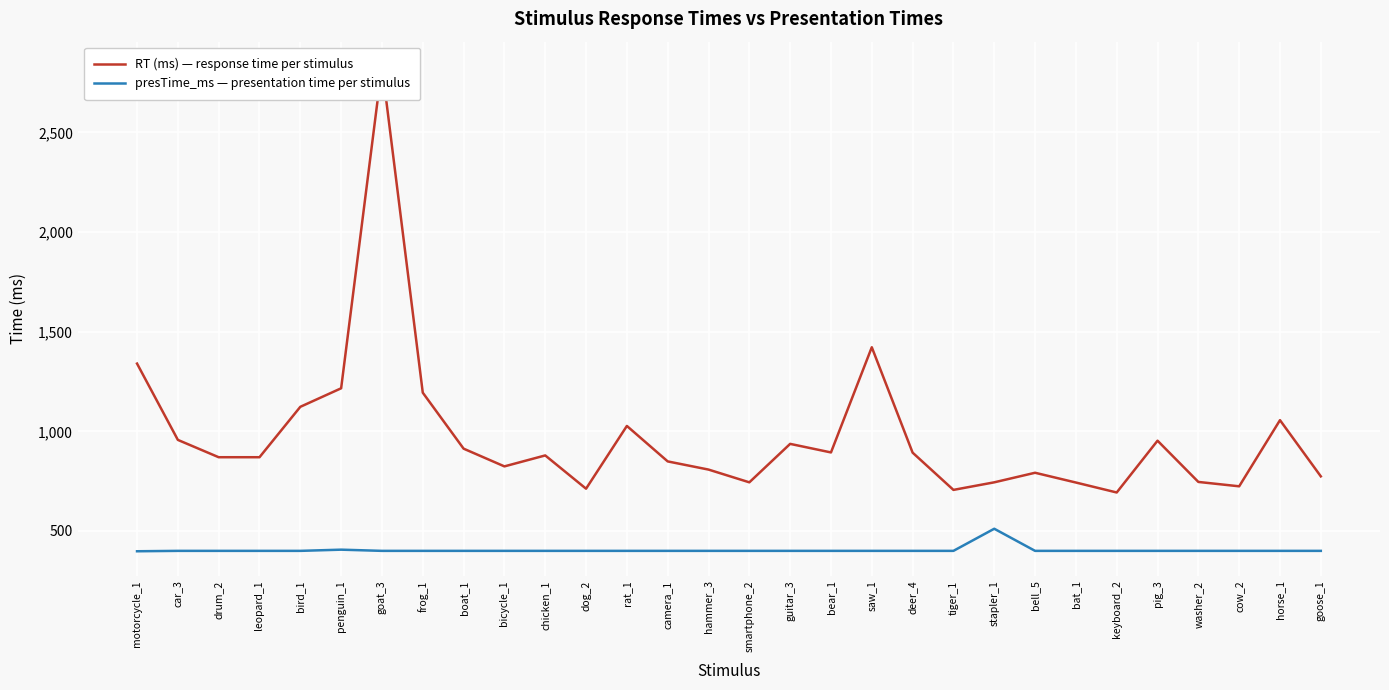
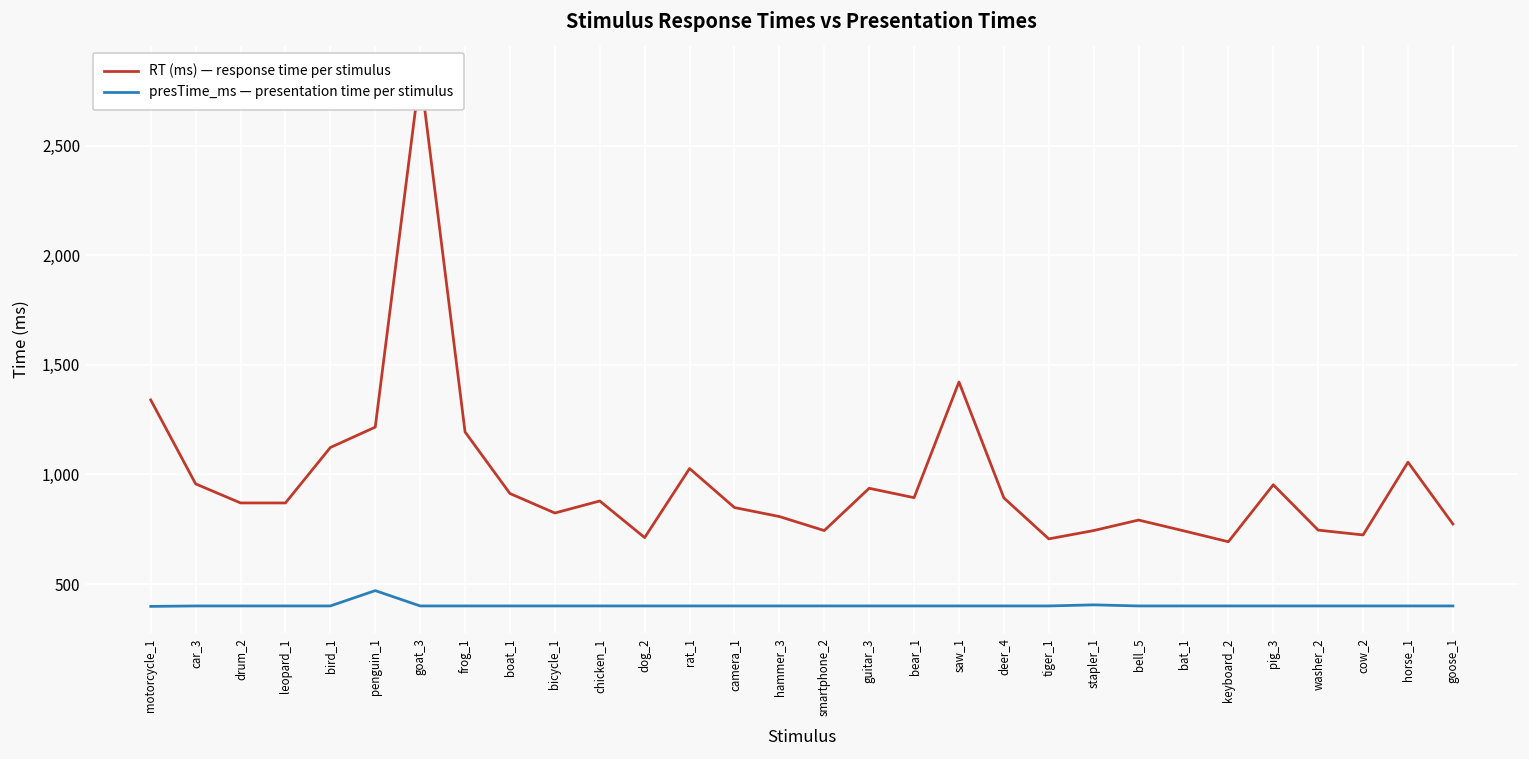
  {
    "presTime_ms — presentation time per stimulus": {
      "motorcycle_1": 400,
      "car_3": 400,
      "drum_2": 400,
      "leopard_1": 400,
      "bird_1": 400,
-     "penguin_1": 410,
+     "penguin_1": 470,
      "goat_3": 400,
      "frog_1": 400,
      "boat_1": 400,
      "bicycle_1": 400,
      "chicken_1": 400,
      "dog_2": 400,
      "rat_1": 400,
      "camera_1": 400,
      "hammer_3": 400,
      "smartphone_2": 400,
      "guitar_3": 400,
      "bear_1": 400,
      "saw_1": 400,
      "deer_4": 400,
      "tiger_1": 400,
-     "stapler_1": 510,
+     "stapler_1": 410,
      "bell_5": 400,
      "bat_1": 400,
      "keyboard_2": 400,
      "pig_3": 400,
      "washer_2": 400,
      "cow_2": 400,
      "horse_1": 400,
      "goose_1": 400
    }
  }
